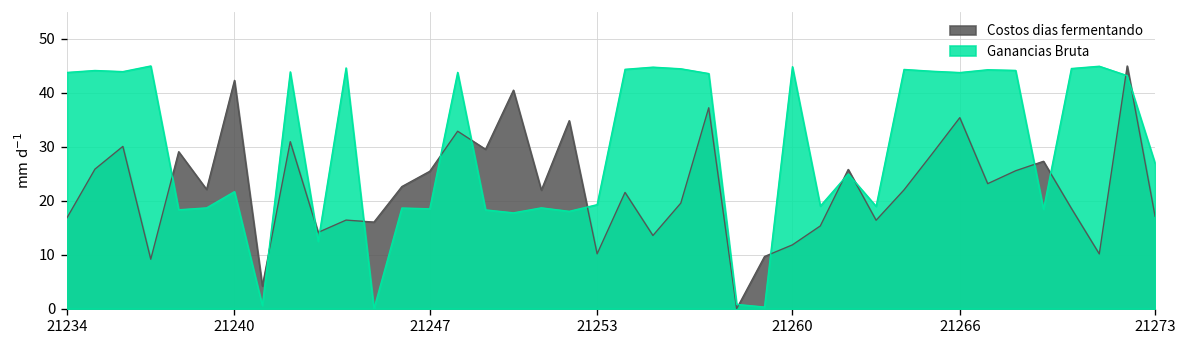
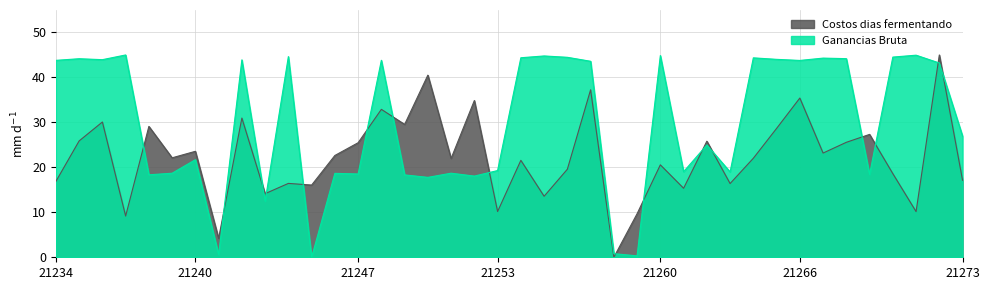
  {
    "Costos dias fermentando": {
      "21234": 17,
-     "21240": 42,
+     "21240": 24,
      "21247": 25,
      "21253": 10,
-     "21260": 12,
+     "21260": 21,
      "21266": 35,
      "21273": 17
    },
    "Ganancias Bruta": {
      "21234": 44,
      "21240": 22,
      "21247": 19,
      "21253": 19,
      "21260": 45,
      "21266": 44,
      "21273": 27
    }
  }
